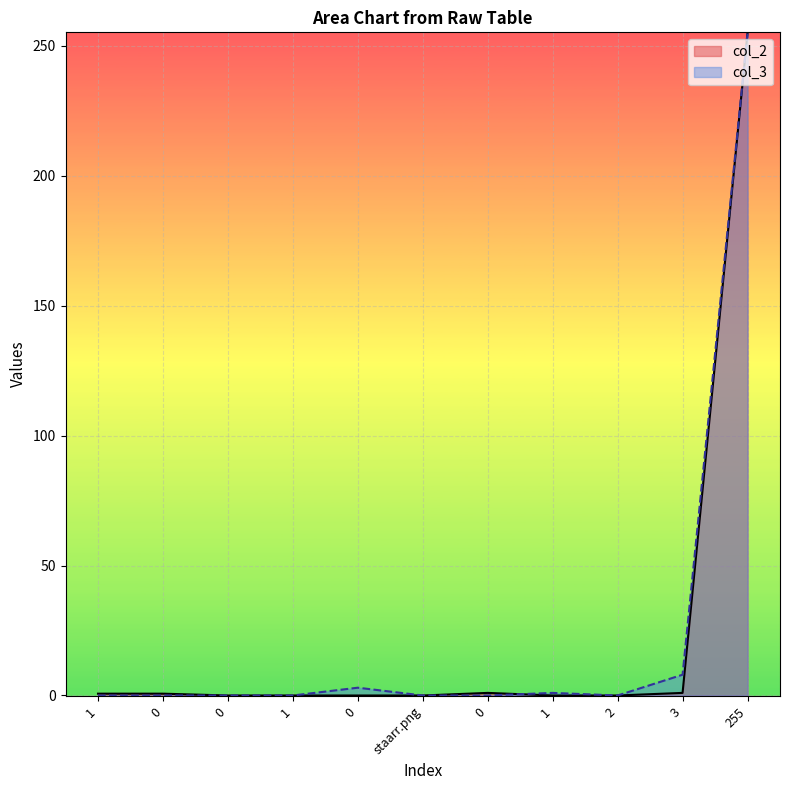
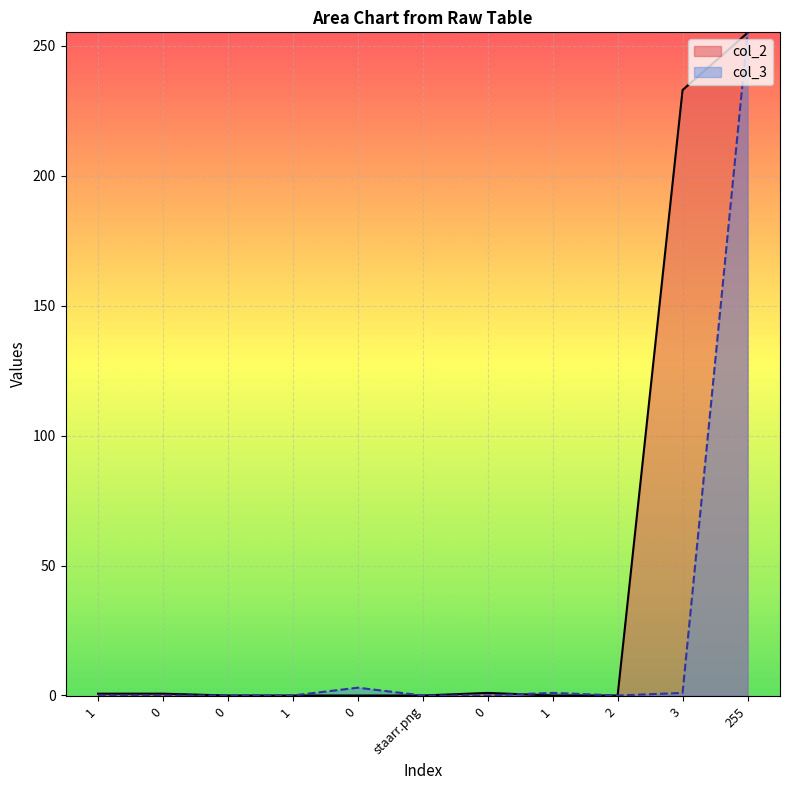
  {
    "col_2": {
-     "3": 1
+     "3": 233
    },
    "col_3": {
-     "3": 8
+     "3": 1
    }
  }
